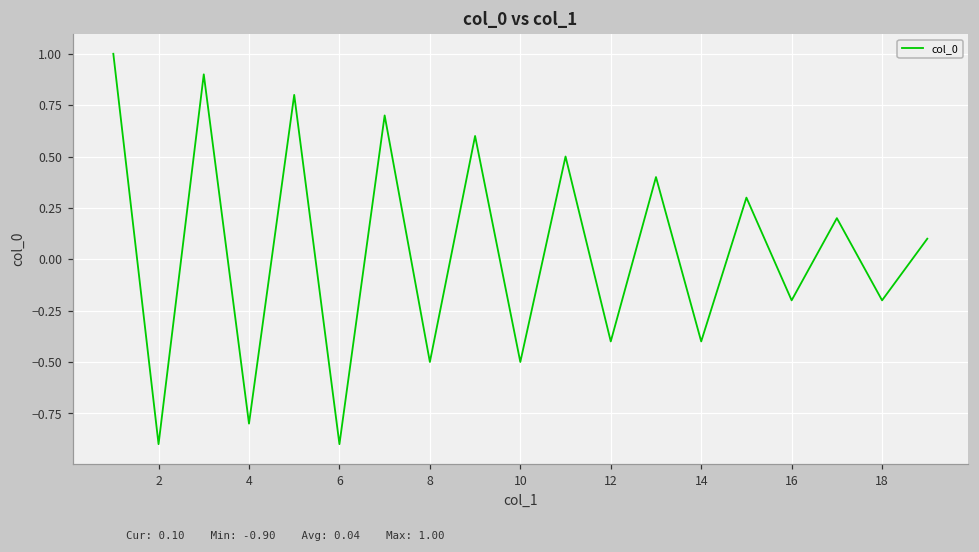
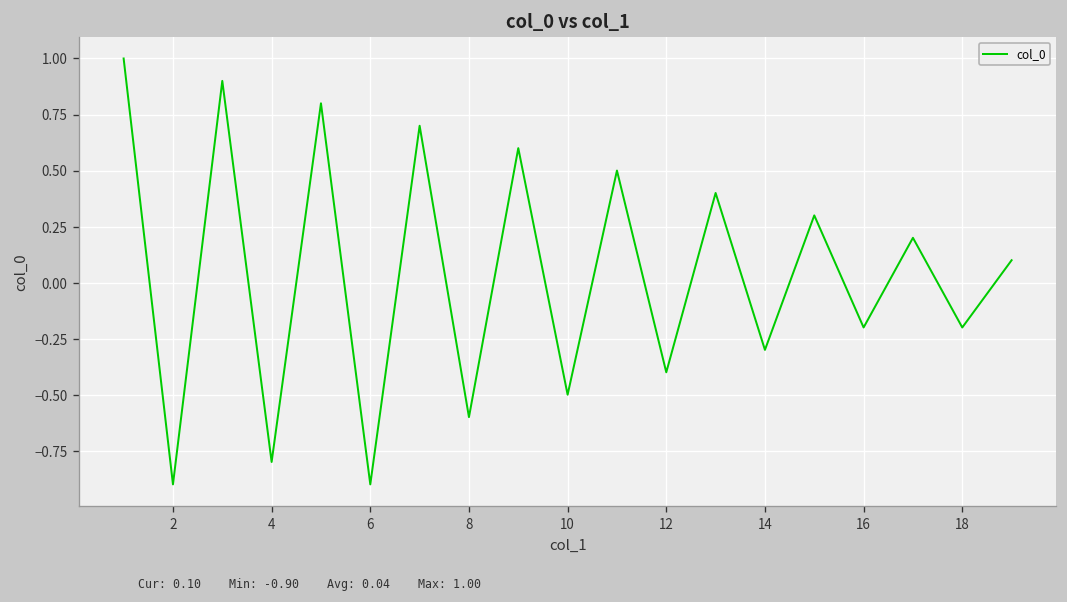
  {
    "2": -0.9,
    "4": -0.8,
    "6": -0.9,
-   "8": -0.5,
+   "8": -0.6,
    "10": -0.5,
    "12": -0.4,
-   "14": -0.4,
+   "14": -0.3,
    "16": -0.2,
    "18": -0.2
  }
